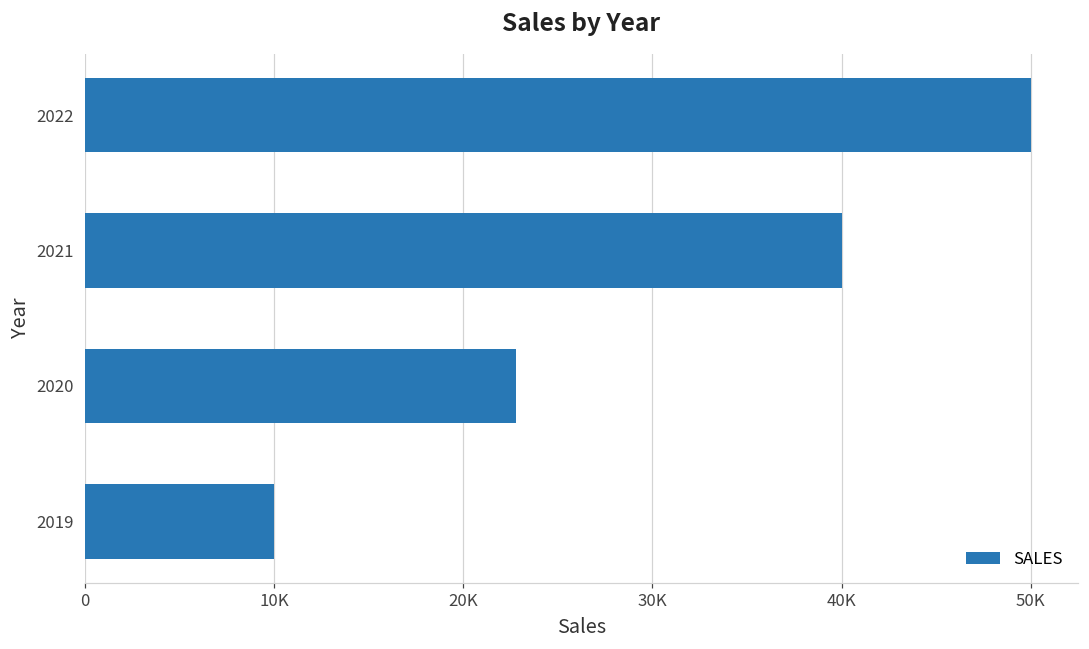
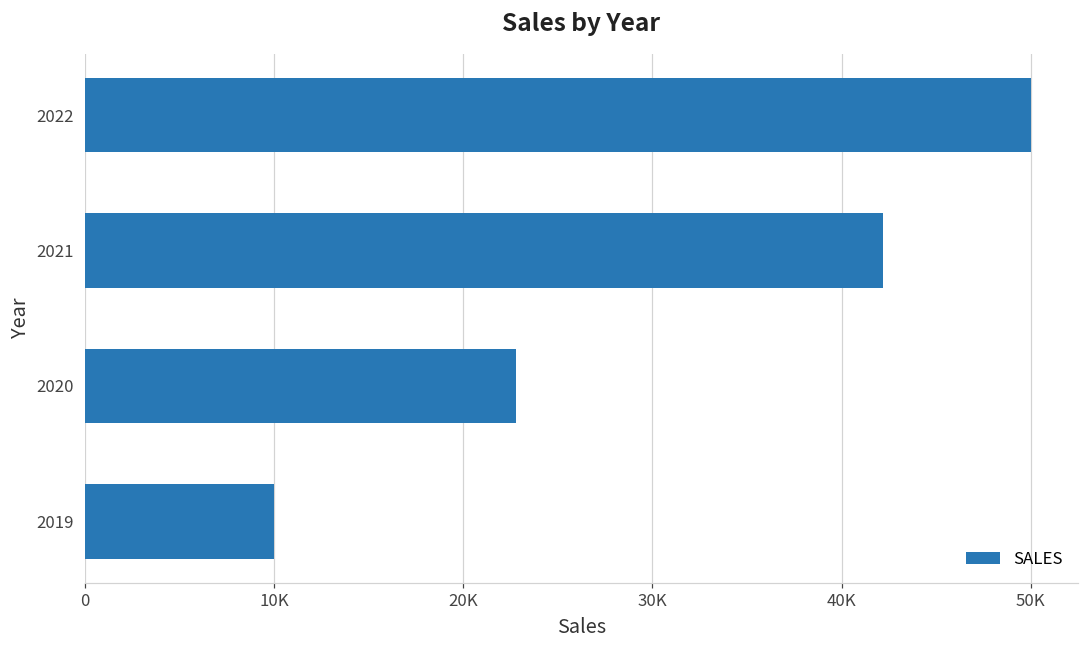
  {
    "2022": 50000,
-   "2021": 40000,
+   "2021": 42200,
    "2020": 22800,
    "2019": 10000
  }
